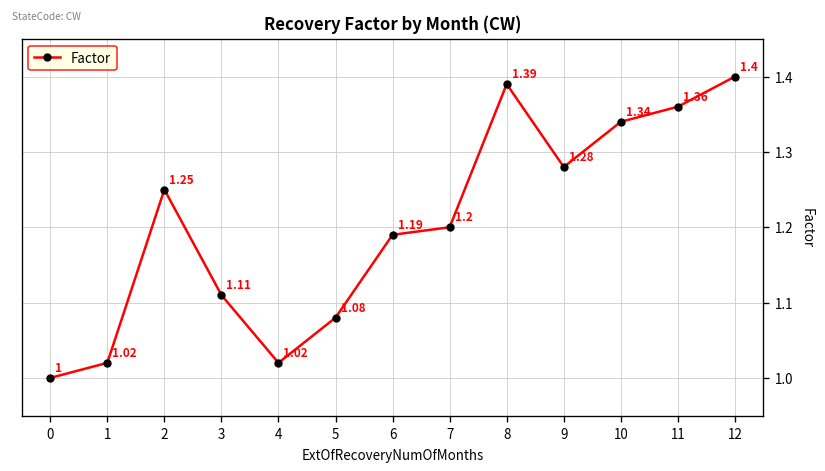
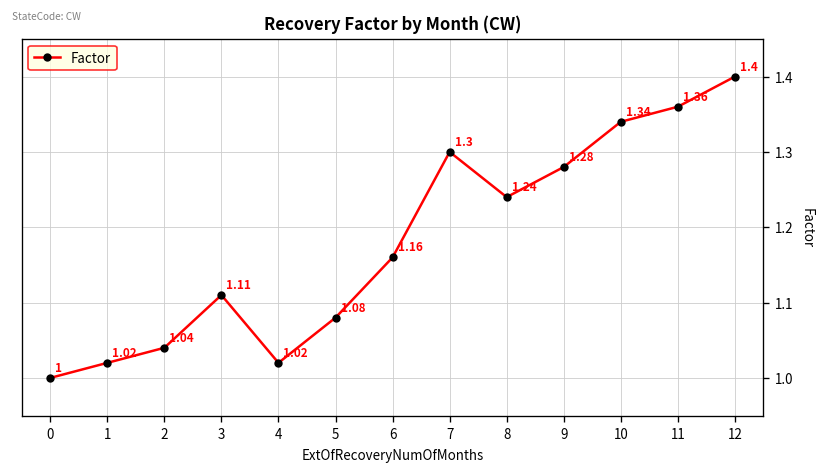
  {
    "0": 1,
    "1": 1.02,
-   "2": 1.25,
+   "2": 1.04,
    "3": 1.11,
    "4": 1.02,
    "5": 1.08,
-   "6": 1.19,
-   "7": 1.2,
-   "8": 1.39,
+   "6": 1.16,
+   "7": 1.3,
+   "8": 1.24,
    "9": 1.28,
    "10": 1.34,
    "11": 1.36,
    "12": 1.4
  }
